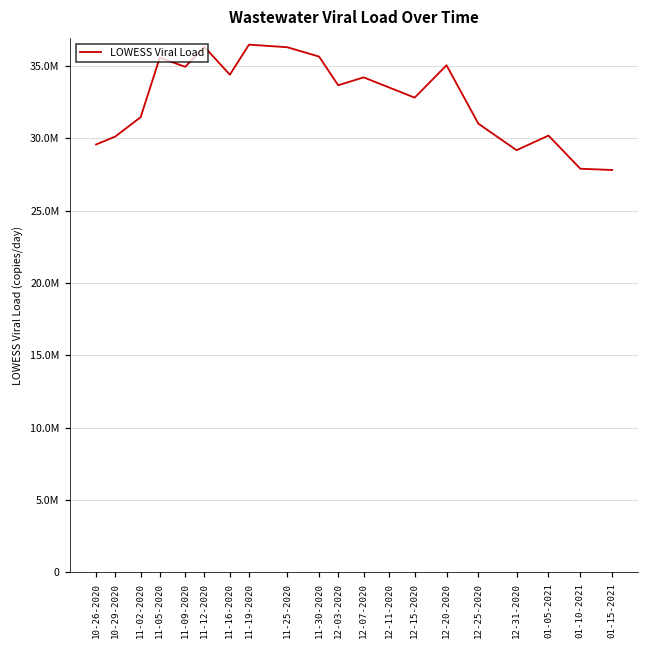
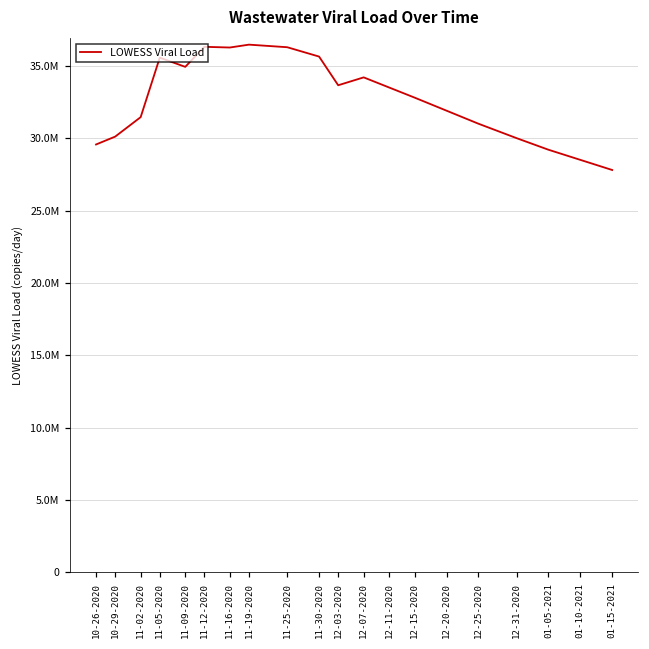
  {
    "10-26-2020": 29600000,
    "10-29-2020": 30100000,
    "11-02-2020": 31500000,
    "11-09-2020": 34900000,
-   "11-16-2020": 34400000,
+   "11-16-2020": 36300000,
    "11-19-2020": 36500000,
    "11-25-2020": 36300000,
    "11-30-2020": 35600000,
    "12-03-2020": 33700000,
    "12-07-2020": 34200000,
    "12-11-2020": 33500000,
    "12-15-2020": 32800000,
-   "12-20-2020": 35000000,
+   "12-20-2020": 31900000,
    "12-25-2020": 31000000,
-   "12-31-2020": 29200000,
-   "01-05-2021": 30200000,
-   "01-10-2021": 27900000,
+   "12-31-2020": 30000000,
+   "01-05-2021": 29200000,
+   "01-10-2021": 28500000,
    "01-15-2021": 27800000
  }
